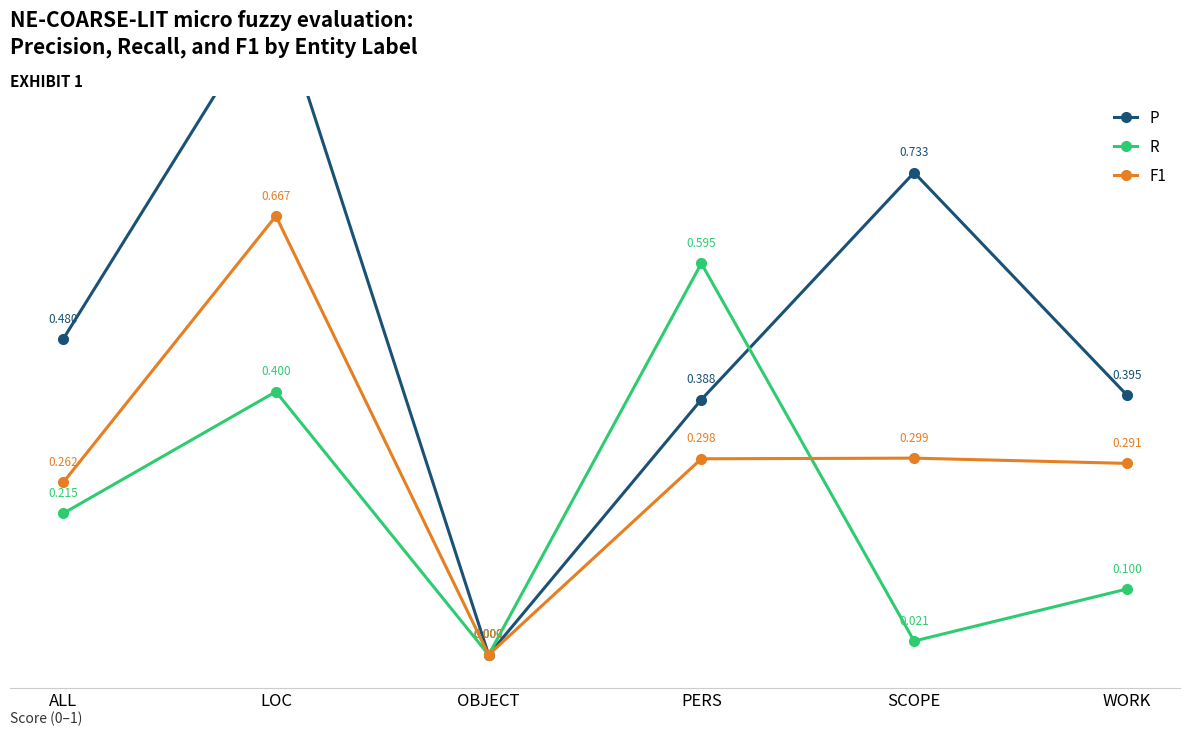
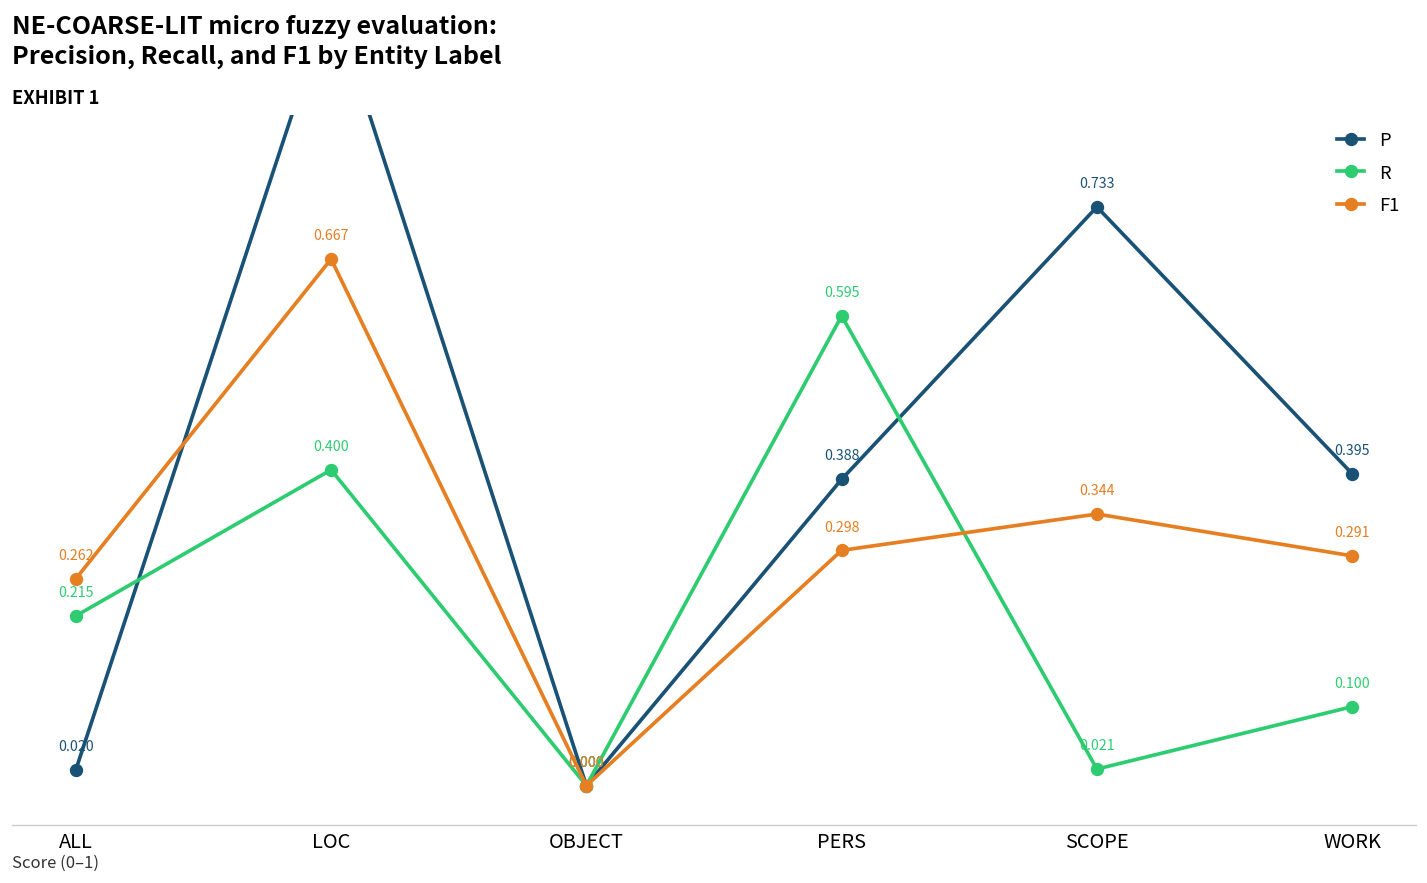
  {
    "P": {
-     "ALL": 0.480,
+     "ALL": 0.020,
      "PERS": 0.388,
      "SCOPE": 0.733,
      "WORK": 0.395
    },
    "R": {
      "ALL": 0.215,
      "LOC": 0.400,
      "PERS": 0.595,
      "SCOPE": 0.021,
      "WORK": 0.100
    },
    "F1": {
      "ALL": 0.262,
      "LOC": 0.667,
      "PERS": 0.298,
-     "SCOPE": 0.299,
+     "SCOPE": 0.344,
      "WORK": 0.291
    }
  }
